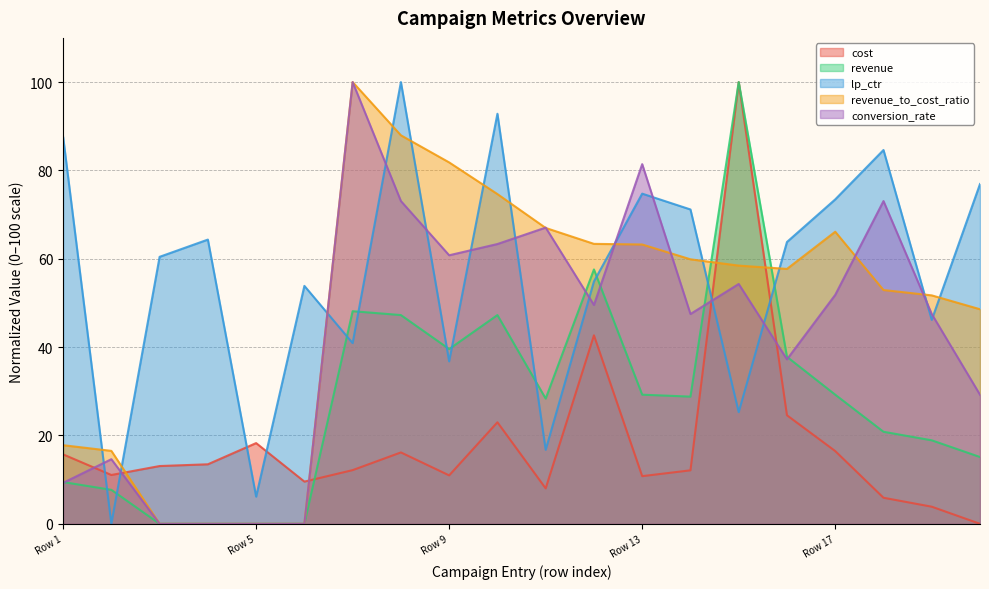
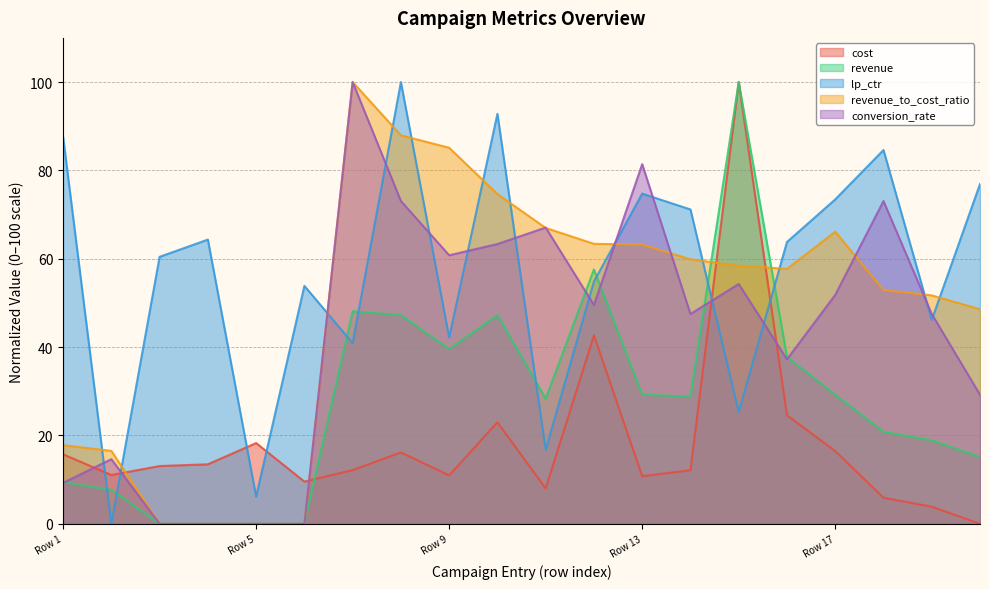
  {
    "cost": {
      "Row 1": 16,
      "Row 5": 18,
      "Row 9": 11,
      "Row 13": 11,
      "Row 17": 16
    },
    "revenue": {
      "Row 9": 40,
      "Row 13": 29,
      "Row 17": 29
    },
    "lp_ctr": {
      "Row 1": 88,
      "Row 5": 6,
-     "Row 9": 37,
+     "Row 9": 42,
      "Row 13": 75,
      "Row 17": 73
    },
    "revenue_to_cost_ratio": {
      "Row 1": 18,
-     "Row 9": 82,
+     "Row 9": 85,
      "Row 13": 63,
      "Row 17": 66
    },
    "conversion_rate": {
      "Row 9": 61,
      "Row 13": 81,
      "Row 17": 52
    }
  }
